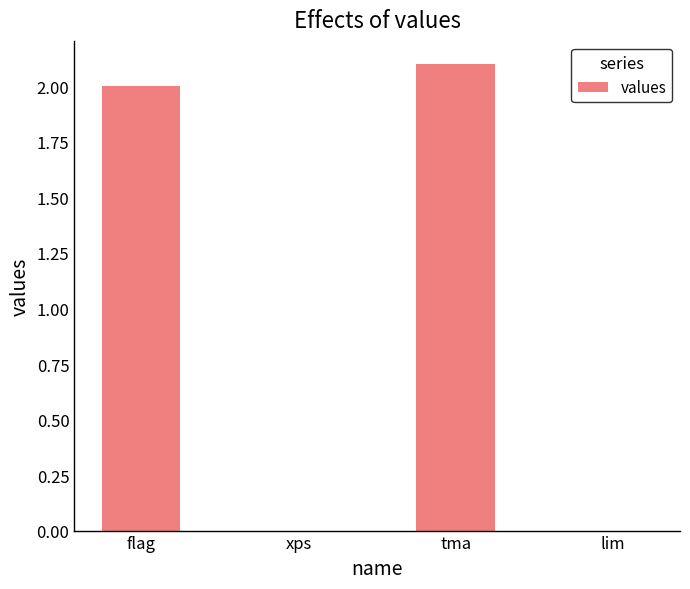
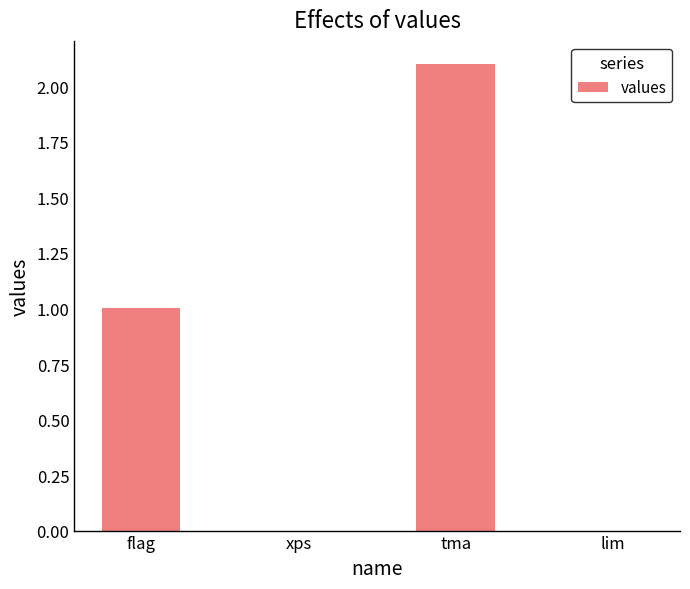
  {
-   "flag": 2,
+   "flag": 1,
    "xps": 0,
    "tma": 2.10,
    "lim": 0
  }
